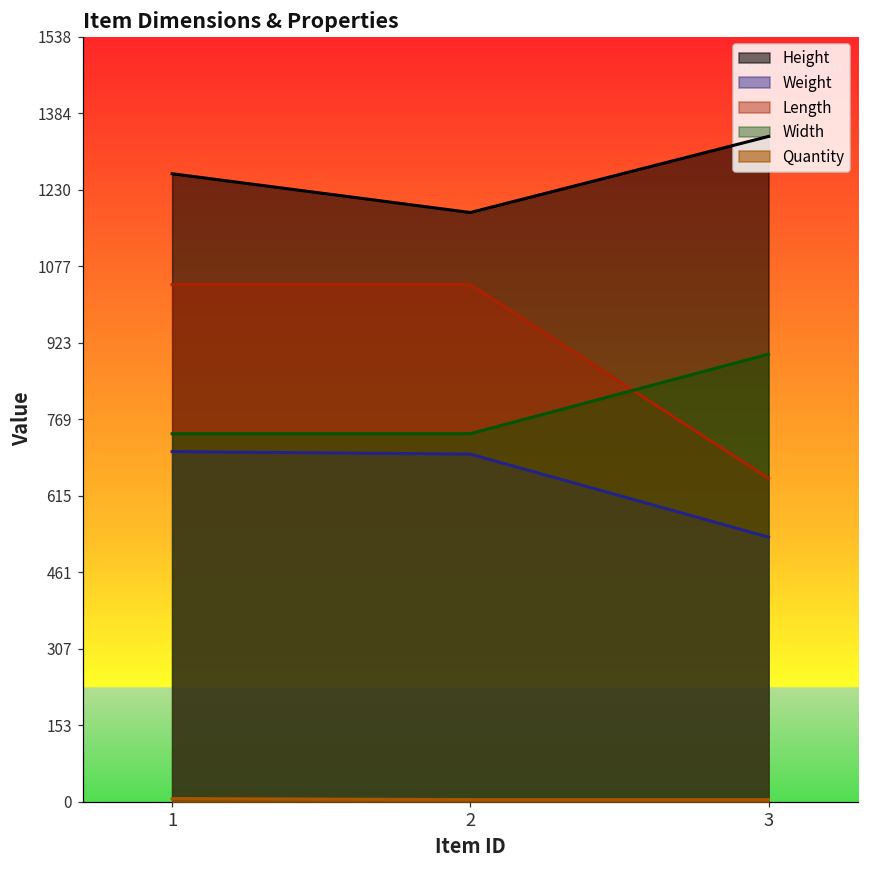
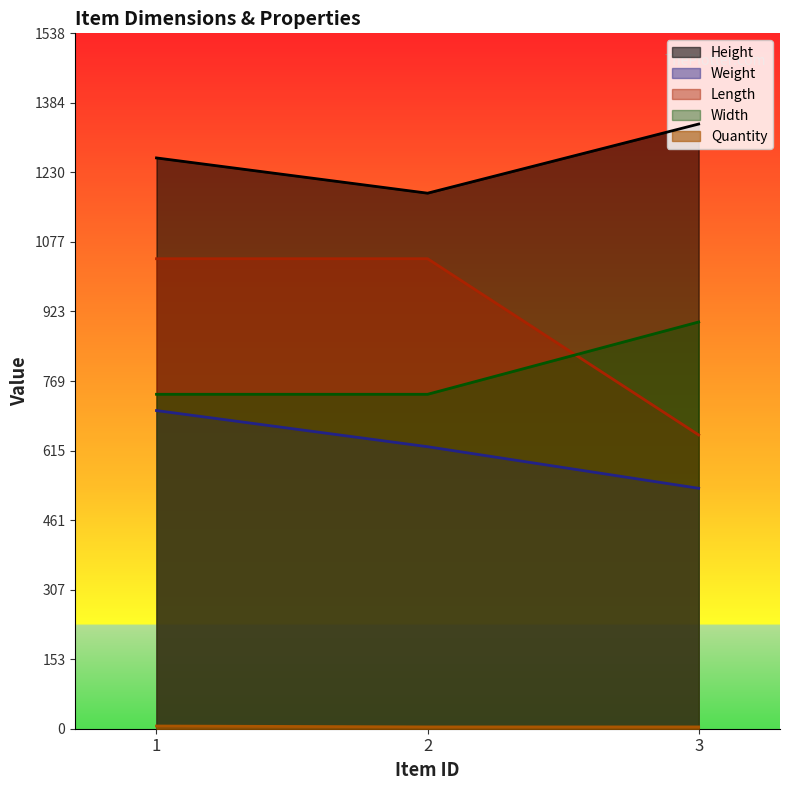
  {
    "Height": {
      "1": 1260,
      "2": 1190
    },
    "Weight": {
      "1": 700,
-     "2": 700,
+     "2": 620,
      "3": 530
    },
    "Width": {
      "1": 740,
      "2": 740,
      "3": 900
    }
  }
